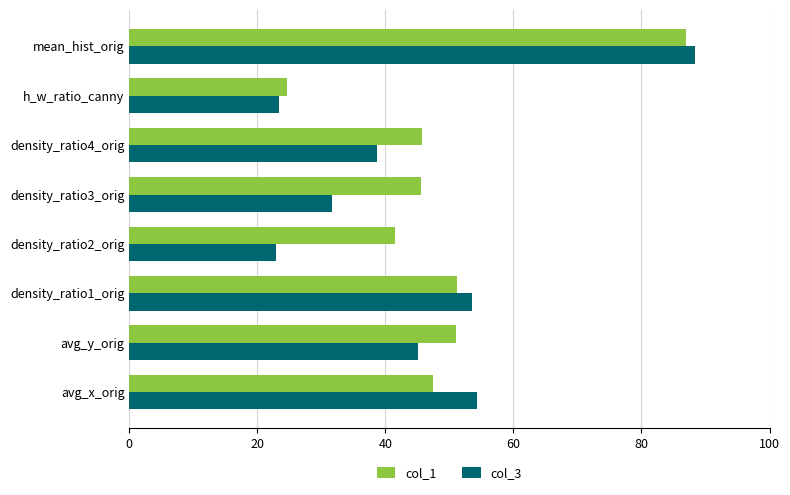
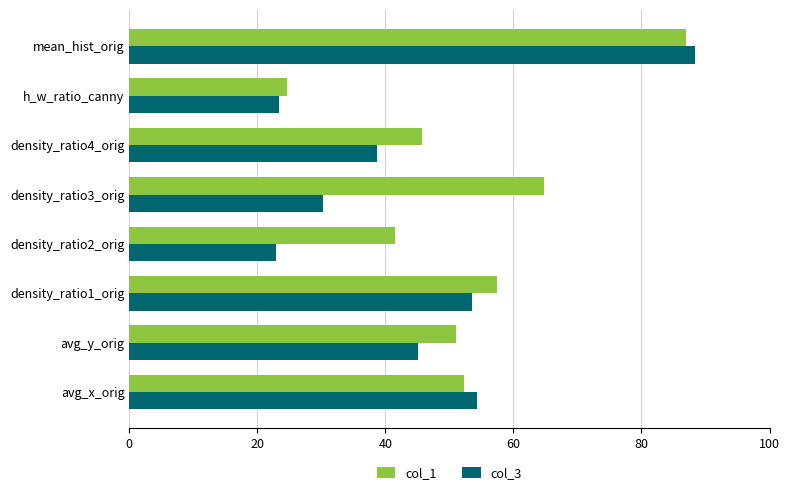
  {
    "col_1": {
      "mean_hist_orig": 87,
      "h_w_ratio_canny": 25,
      "density_ratio4_orig": 46,
-     "density_ratio3_orig": 46,
+     "density_ratio3_orig": 65,
      "density_ratio2_orig": 42,
-     "density_ratio1_orig": 51,
+     "density_ratio1_orig": 58,
      "avg_y_orig": 51,
-     "avg_x_orig": 47
+     "avg_x_orig": 52
    },
    "col_3": {
      "mean_hist_orig": 88,
      "h_w_ratio_canny": 23,
      "density_ratio4_orig": 39,
-     "density_ratio3_orig": 32,
+     "density_ratio3_orig": 30,
      "density_ratio2_orig": 23,
      "density_ratio1_orig": 54,
      "avg_y_orig": 45,
      "avg_x_orig": 54
    }
  }
